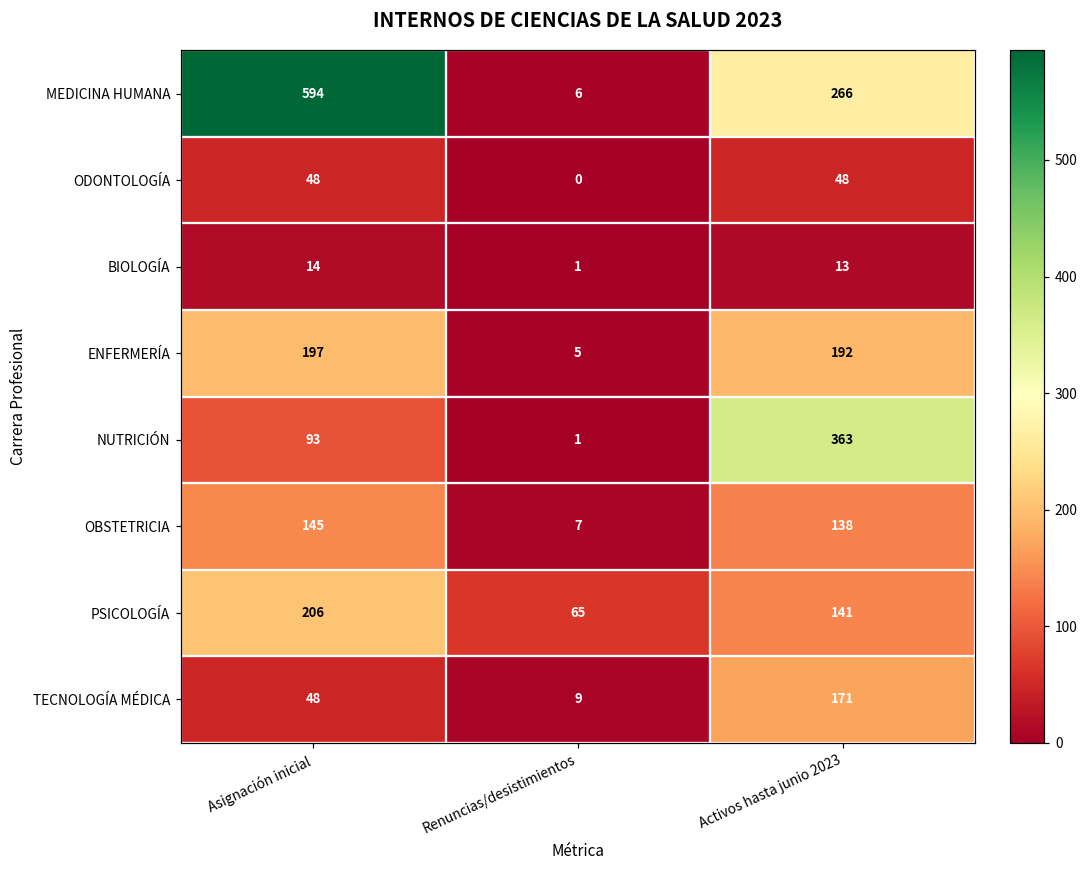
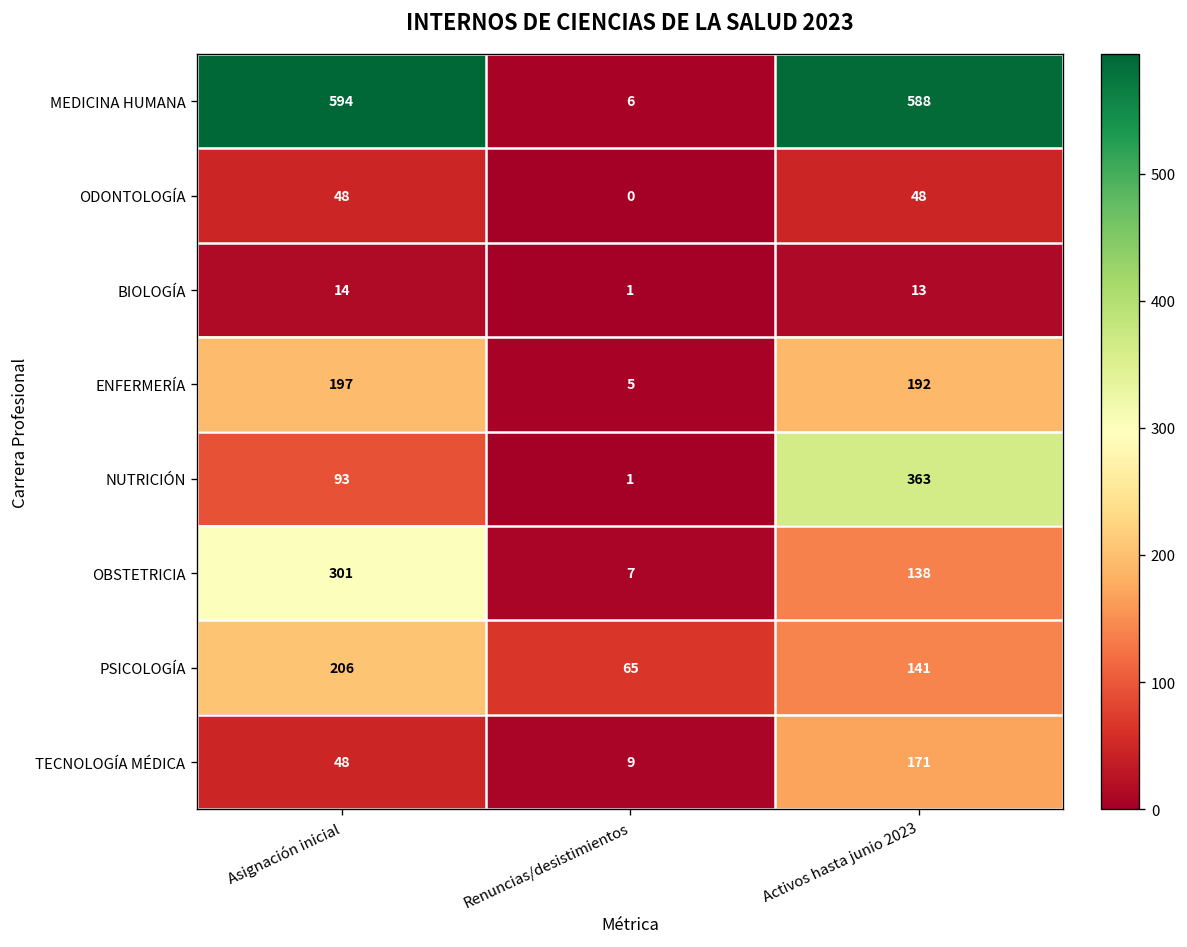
  {
    "MEDICINA HUMANA": {
      "Asignación inicial": 594,
      "Renuncias/desistimientos": 6,
-     "Activos hasta junio 2023": 266
+     "Activos hasta junio 2023": 588
    },
    "ODONTOLOGÍA": {
      "Asignación inicial": 48,
      "Renuncias/desistimientos": 0,
      "Activos hasta junio 2023": 48
    },
    "BIOLOGÍA": {
      "Asignación inicial": 14,
      "Renuncias/desistimientos": 1,
      "Activos hasta junio 2023": 13
    },
    "ENFERMERÍA": {
      "Asignación inicial": 197,
      "Renuncias/desistimientos": 5,
      "Activos hasta junio 2023": 192
    },
    "NUTRICIÓN": {
      "Asignación inicial": 93,
      "Renuncias/desistimientos": 1,
      "Activos hasta junio 2023": 363
    },
    "OBSTETRICIA": {
-     "Asignación inicial": 145,
+     "Asignación inicial": 301,
      "Renuncias/desistimientos": 7,
      "Activos hasta junio 2023": 138
    },
    "PSICOLOGÍA": {
      "Asignación inicial": 206,
      "Renuncias/desistimientos": 65,
      "Activos hasta junio 2023": 141
    },
    "TECNOLOGÍA MÉDICA": {
      "Asignación inicial": 48,
      "Renuncias/desistimientos": 9,
      "Activos hasta junio 2023": 171
    }
  }
